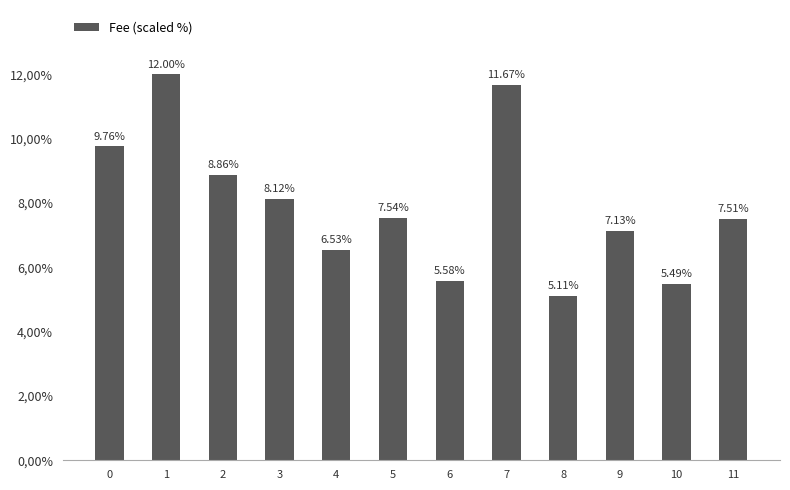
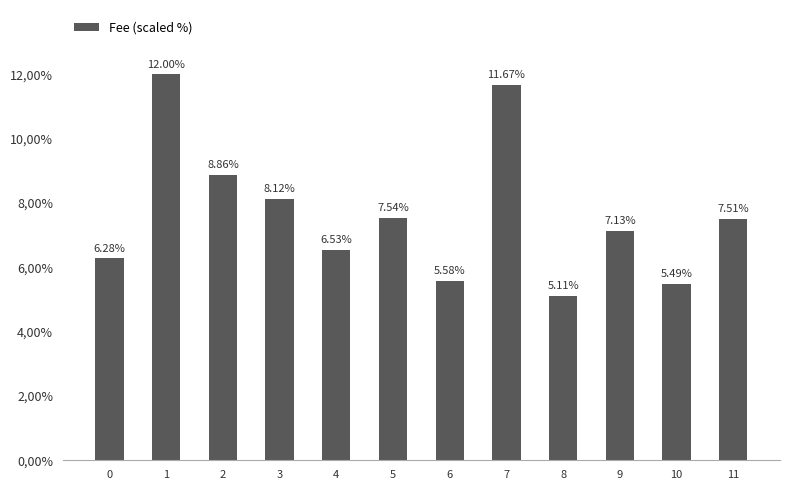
  {
-   "0": "9.76%",
+   "0": "6.28%",
    "1": "12.00%",
    "2": "8.86%",
    "3": "8.12%",
    "4": "6.53%",
    "5": "7.54%",
    "6": "5.58%",
    "7": "11.67%",
    "8": "5.11%",
    "9": "7.13%",
    "10": "5.49%",
    "11": "7.51%"
  }
